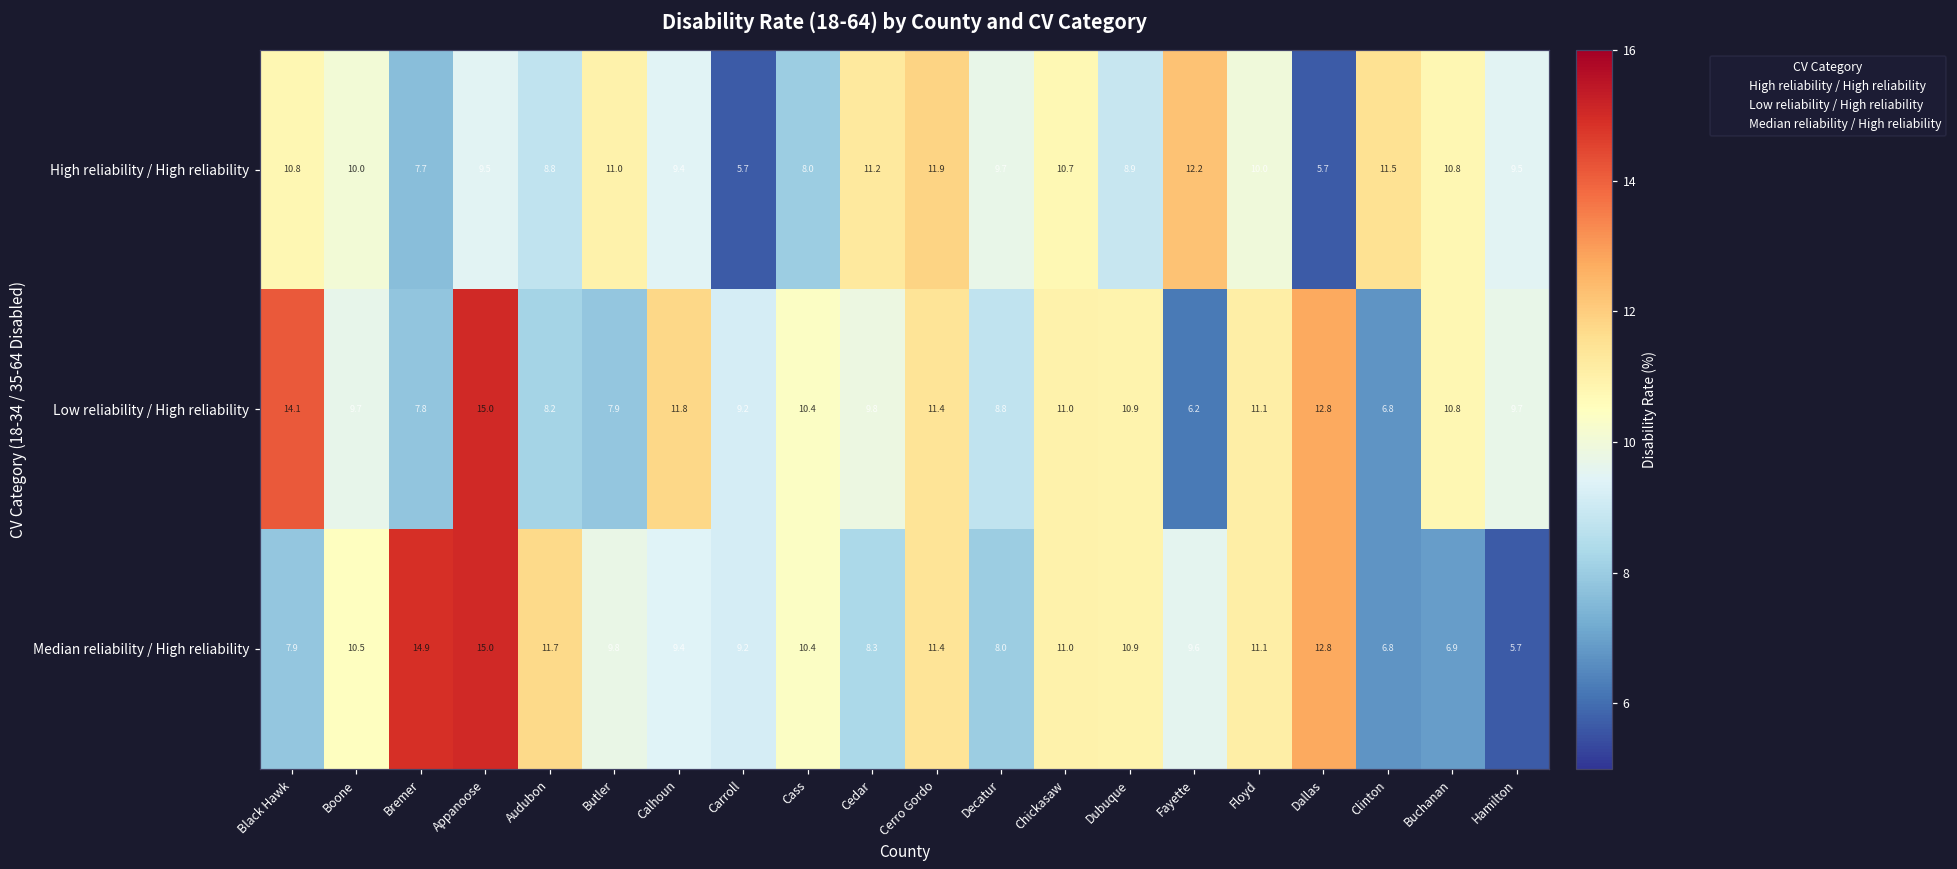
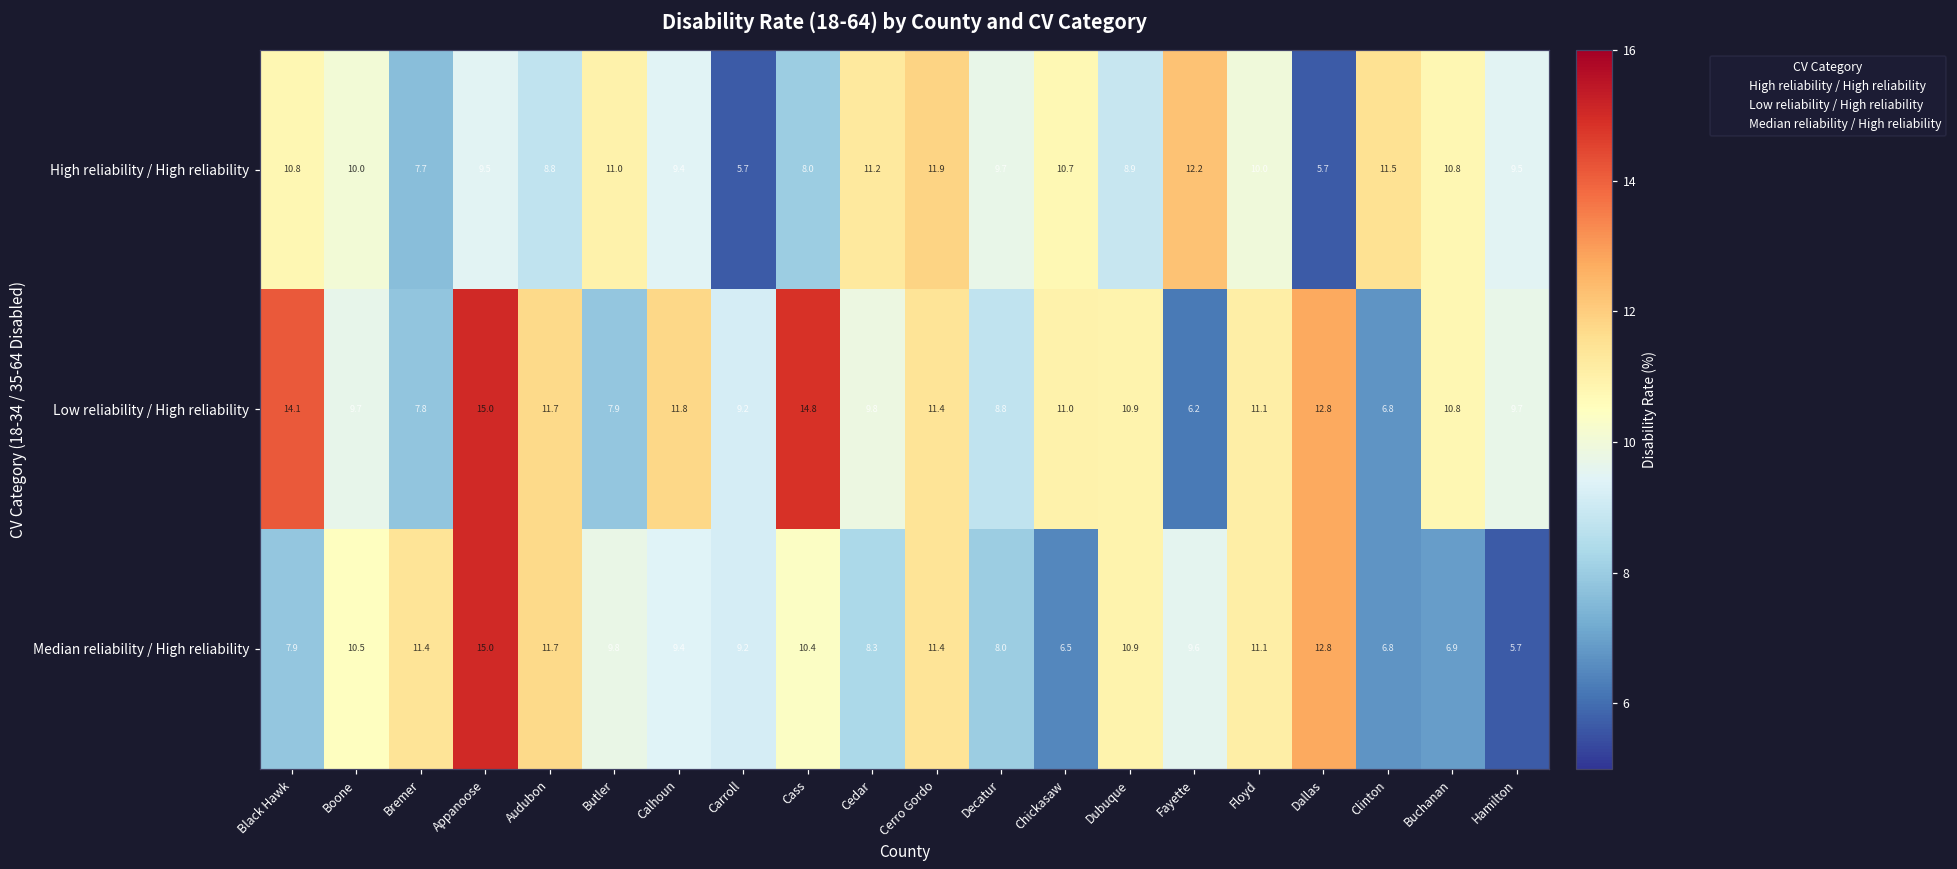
  {
    "High reliability / High reliability": {
      "Black Hawk": 10.8,
      "Boone": 10.0,
      "Bremer": 7.7,
      "Audubon": 8.8,
      "Butler": 11.0,
      "Carroll": 5.7,
      "Cass": 8.0,
      "Cedar": 11.2,
      "Cerro Gordo": 11.9,
      "Chickasaw": 10.7,
      "Fayette": 12.2,
      "Dallas": 5.7,
      "Clinton": 11.5,
      "Buchanan": 10.8
    },
    "Low reliability / High reliability": {
      "Black Hawk": 14.1,
      "Bremer": 7.8,
      "Appanoose": 15.0,
-     "Audubon": 8.2,
+     "Audubon": 11.7,
      "Butler": 7.9,
      "Calhoun": 11.8,
-     "Cass": 10.4,
+     "Cass": 14.8,
      "Cerro Gordo": 11.4,
      "Decatur": 8.8,
      "Chickasaw": 11.0,
      "Dubuque": 10.9,
      "Fayette": 6.2,
      "Floyd": 11.1,
      "Dallas": 12.8,
      "Clinton": 6.8,
      "Buchanan": 10.8
    },
    "Median reliability / High reliability": {
      "Black Hawk": 7.9,
      "Boone": 10.5,
-     "Bremer": 14.9,
+     "Bremer": 11.4,
      "Appanoose": 15.0,
      "Audubon": 11.7,
      "Cass": 10.4,
      "Cedar": 8.3,
      "Cerro Gordo": 11.4,
      "Decatur": 8.0,
-     "Chickasaw": 11.0,
+     "Chickasaw": 6.5,
      "Dubuque": 10.9,
      "Floyd": 11.1,
      "Dallas": 12.8,
      "Clinton": 6.8,
      "Buchanan": 6.9,
      "Hamilton": 5.7
    }
  }
